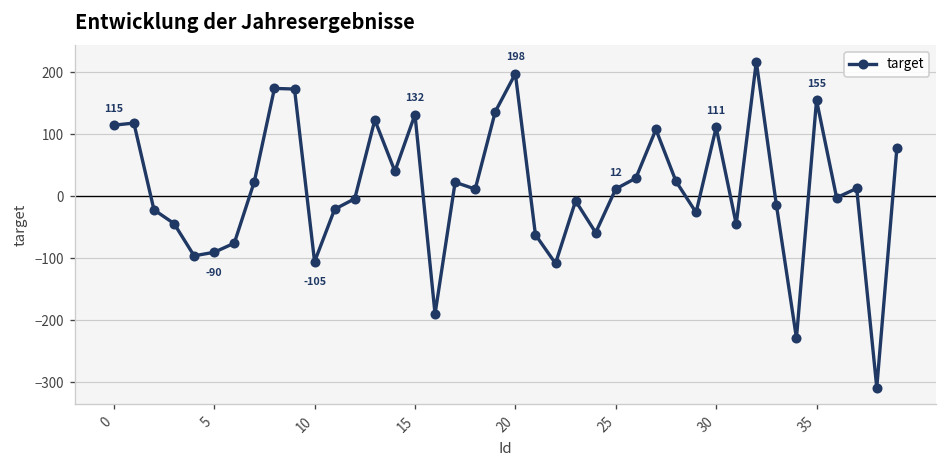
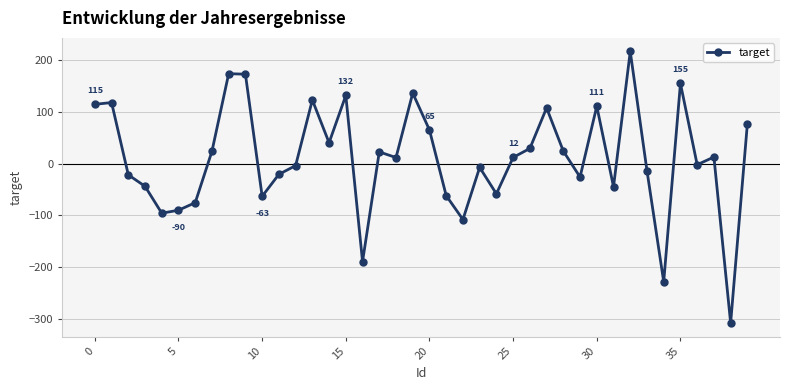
  {
    "0": 115,
    "5": -90,
-   "10": -105,
+   "10": -63,
    "15": 132,
-   "20": 198,
+   "20": 65,
    "25": 12,
    "30": 111,
    "35": 155
  }
